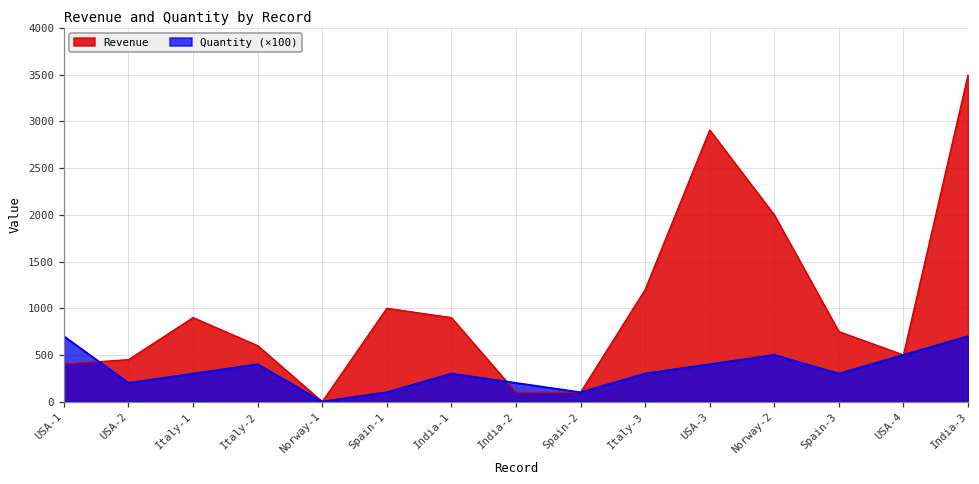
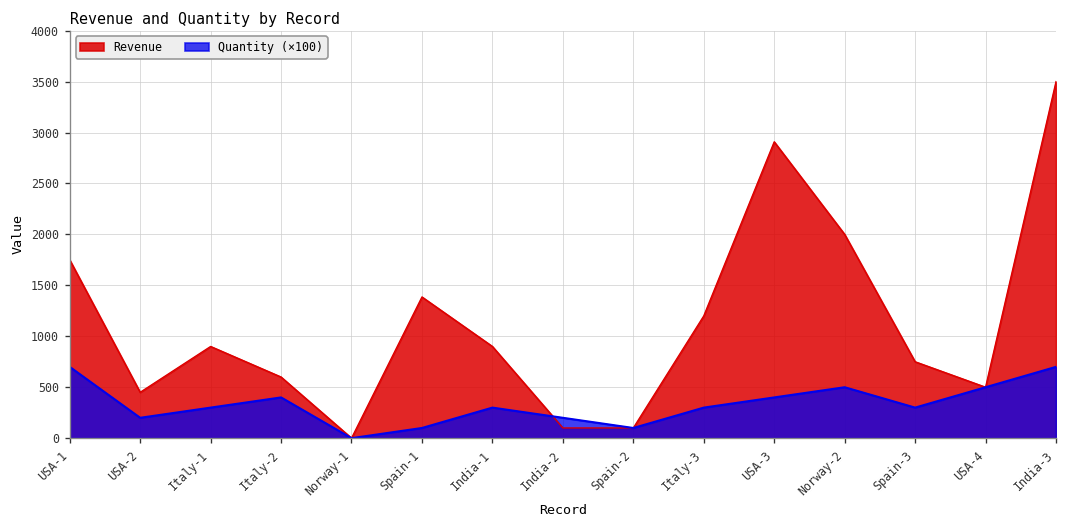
  {
    "Revenue": {
-     "USA-1": 400,
+     "USA-1": 1800,
      "USA-2": 500,
      "Italy-1": 900,
      "Italy-2": 600,
-     "Spain-1": 1000,
+     "Spain-1": 1400,
      "India-1": 900,
      "India-2": 100,
      "Italy-3": 1200,
      "USA-3": 2900,
      "Norway-2": 2000,
      "Spain-3": 800,
      "India-3": 3500
    },
    "Quantity (×100)": {
      "USA-1": 700,
      "USA-2": 200,
      "Italy-1": 300,
      "Italy-2": 400,
      "Spain-1": 100,
      "India-1": 300,
      "India-2": 200,
      "Italy-3": 300,
      "USA-3": 400,
      "Norway-2": 500,
      "Spain-3": 300,
      "India-3": 700
    }
  }
